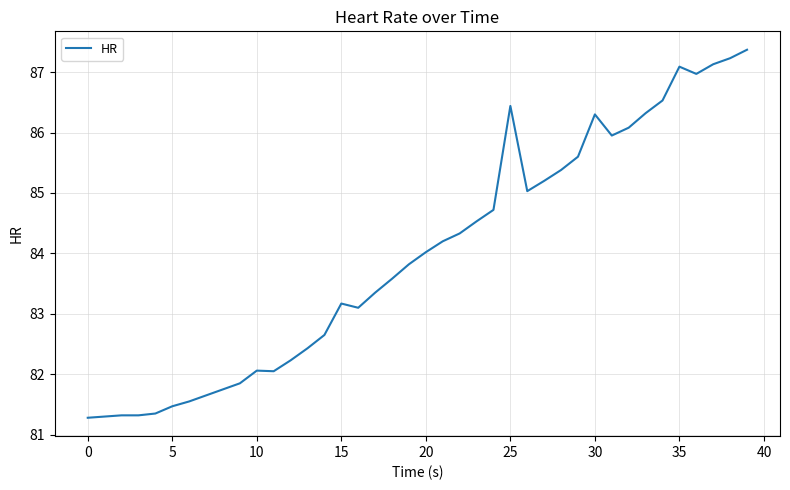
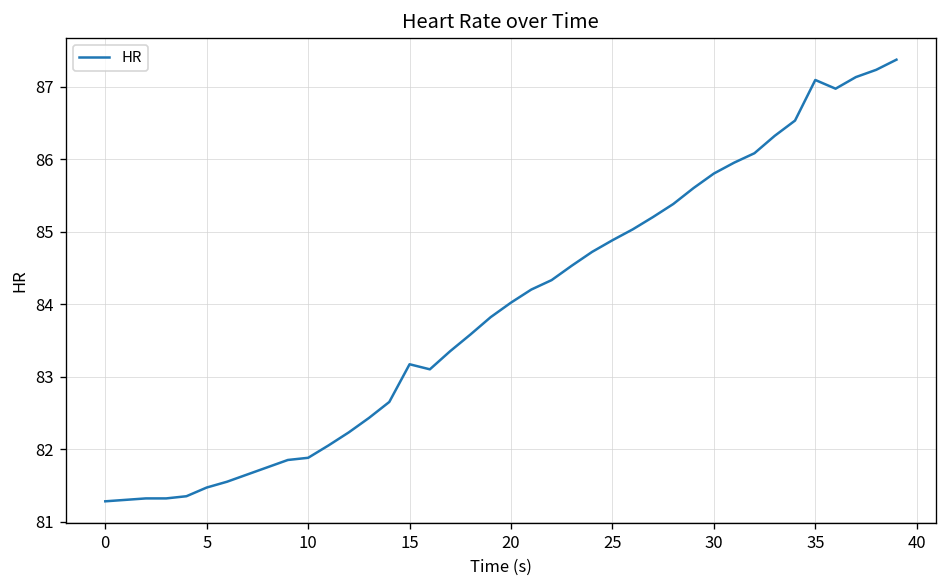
  {
    "0": 81.3,
    "5": 81.5,
-   "10": 82.1,
+   "10": 81.9,
    "15": 83.2,
    "20": 84.0,
-   "25": 86.4,
-   "30": 86.3,
+   "25": 84.9,
+   "30": 85.8,
    "35": 87.1
  }
